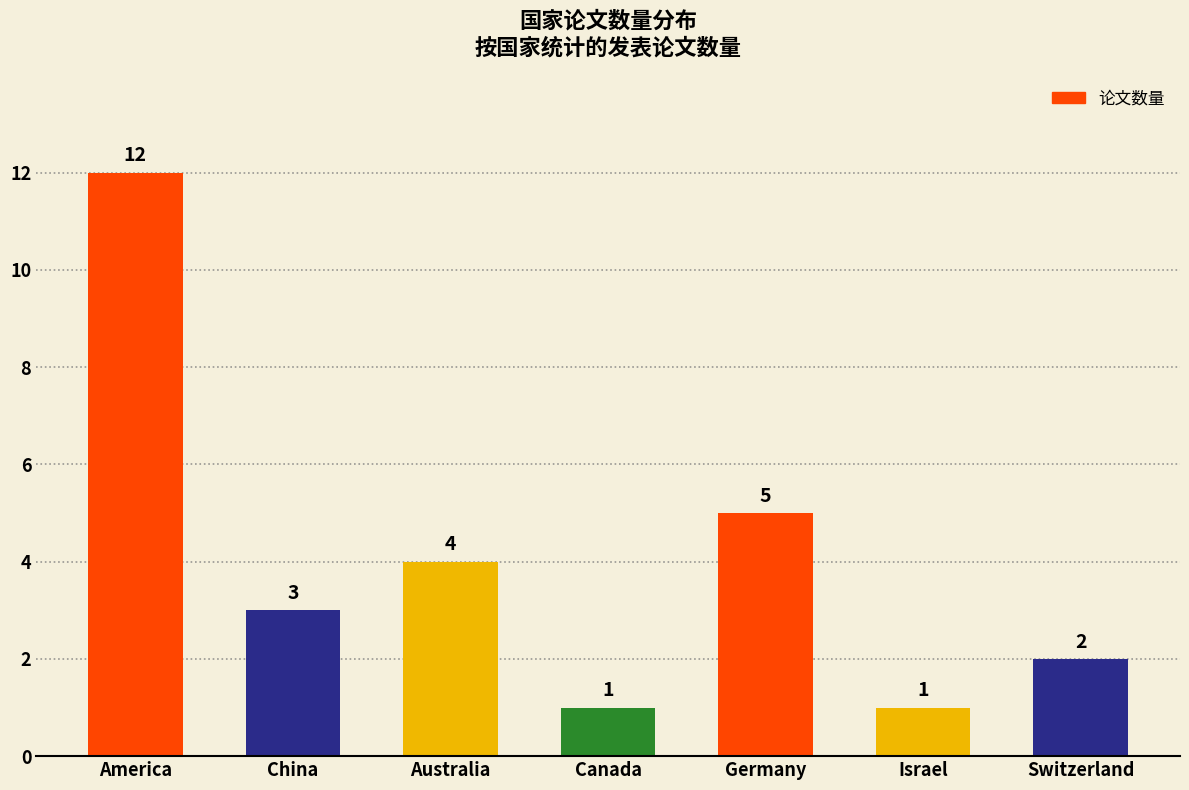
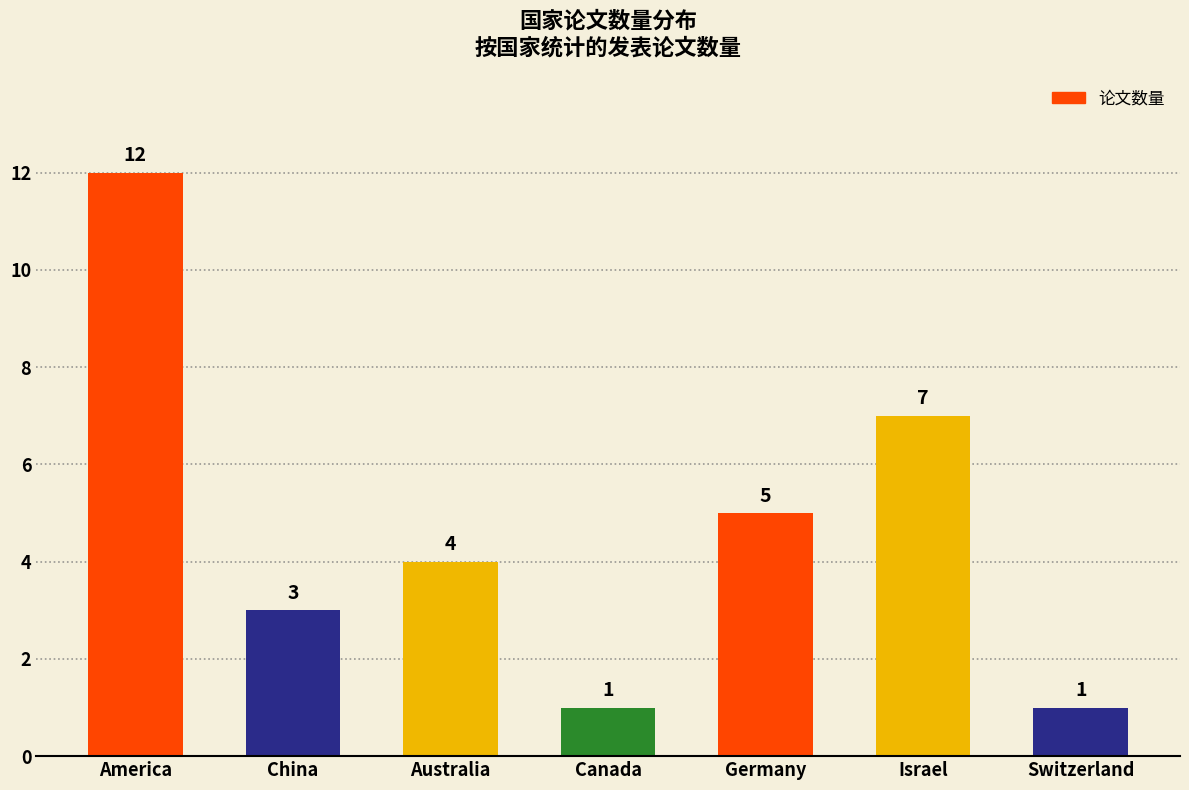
  {
    "America": 12,
    "China": 3,
    "Australia": 4,
    "Canada": 1,
    "Germany": 5,
-   "Israel": 1,
-   "Switzerland": 2
+   "Israel": 7,
+   "Switzerland": 1
  }
